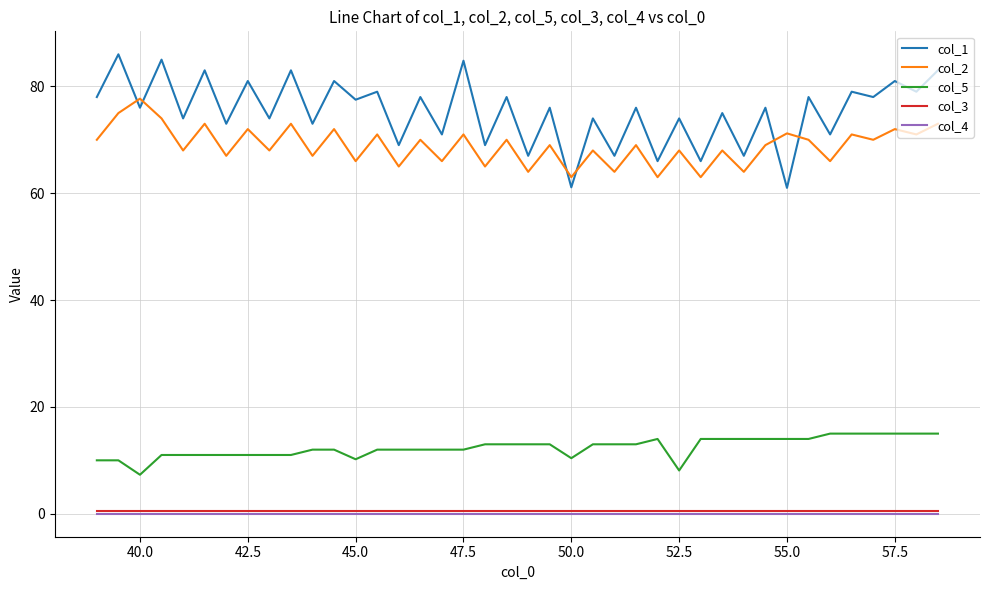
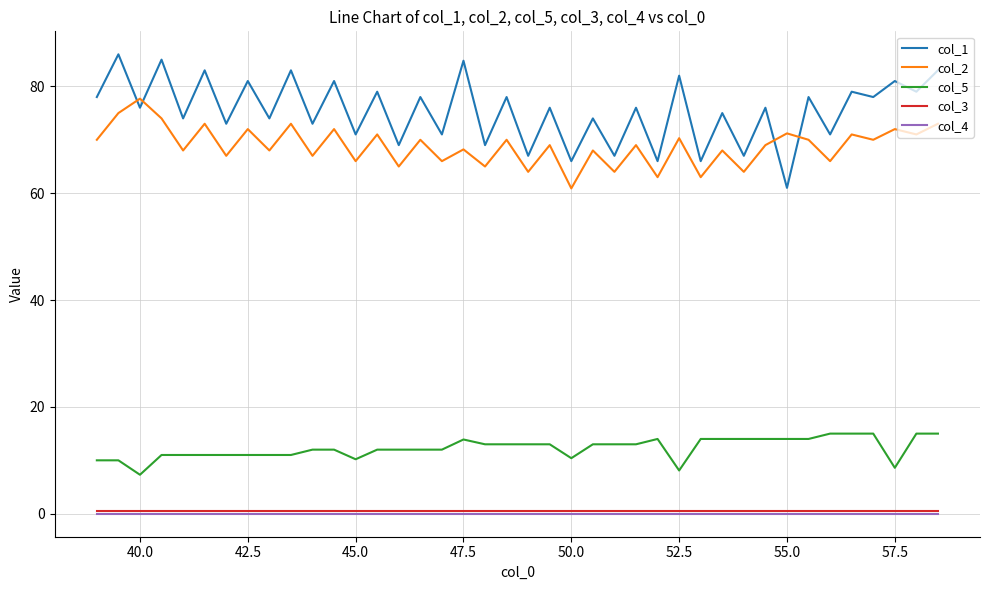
  {
    "col_1": {
      "40.0": 76,
      "42.5": 81,
-     "45.0": 78,
+     "45.0": 71,
      "47.5": 85,
-     "50.0": 61,
-     "52.5": 74,
+     "50.0": 66,
+     "52.5": 82,
      "55.0": 61,
      "57.5": 81
    },
    "col_2": {
      "40.0": 78,
      "42.5": 72,
      "45.0": 66,
-     "47.5": 71,
-     "50.0": 63,
-     "52.5": 68,
+     "47.5": 68,
+     "50.0": 61,
+     "52.5": 70,
      "55.0": 71,
      "57.5": 72
    },
    "col_5": {
      "40.0": 7,
      "42.5": 11,
      "45.0": 10,
-     "47.5": 12,
+     "47.5": 14,
      "50.0": 10,
      "52.5": 8,
      "55.0": 14,
-     "57.5": 15
+     "57.5": 9
    },
    "col_3": {
      "40.0": 1,
      "42.5": 1,
      "45.0": 1,
      "47.5": 1,
      "50.0": 1,
      "52.5": 1,
      "55.0": 1,
      "57.5": 1
    },
    "col_4": {
      "40.0": 0,
      "42.5": 0,
      "45.0": 0,
      "47.5": 0,
      "50.0": 0,
      "52.5": 0,
      "55.0": 0,
      "57.5": 0
    }
  }
